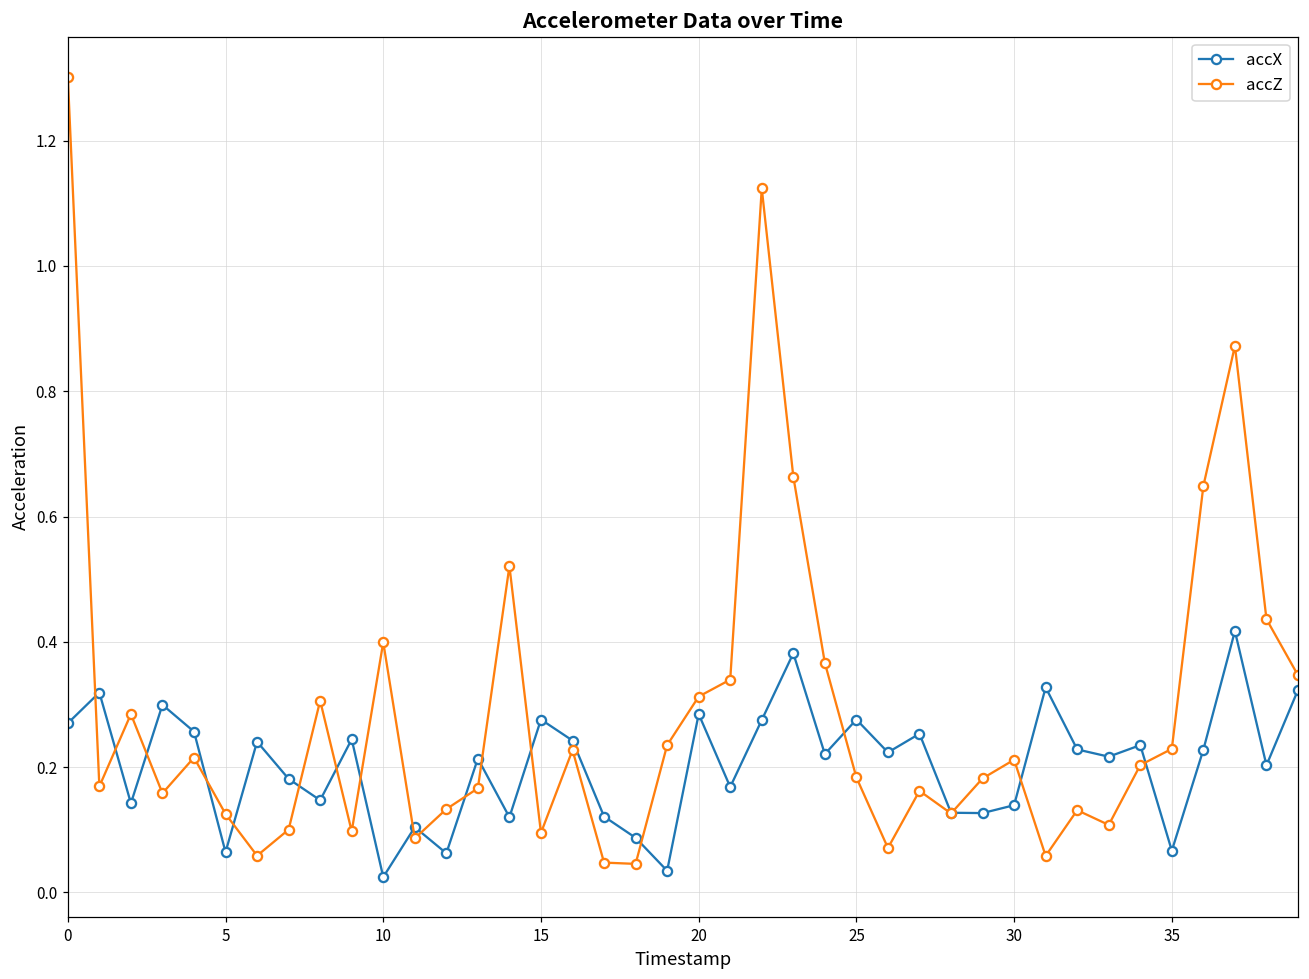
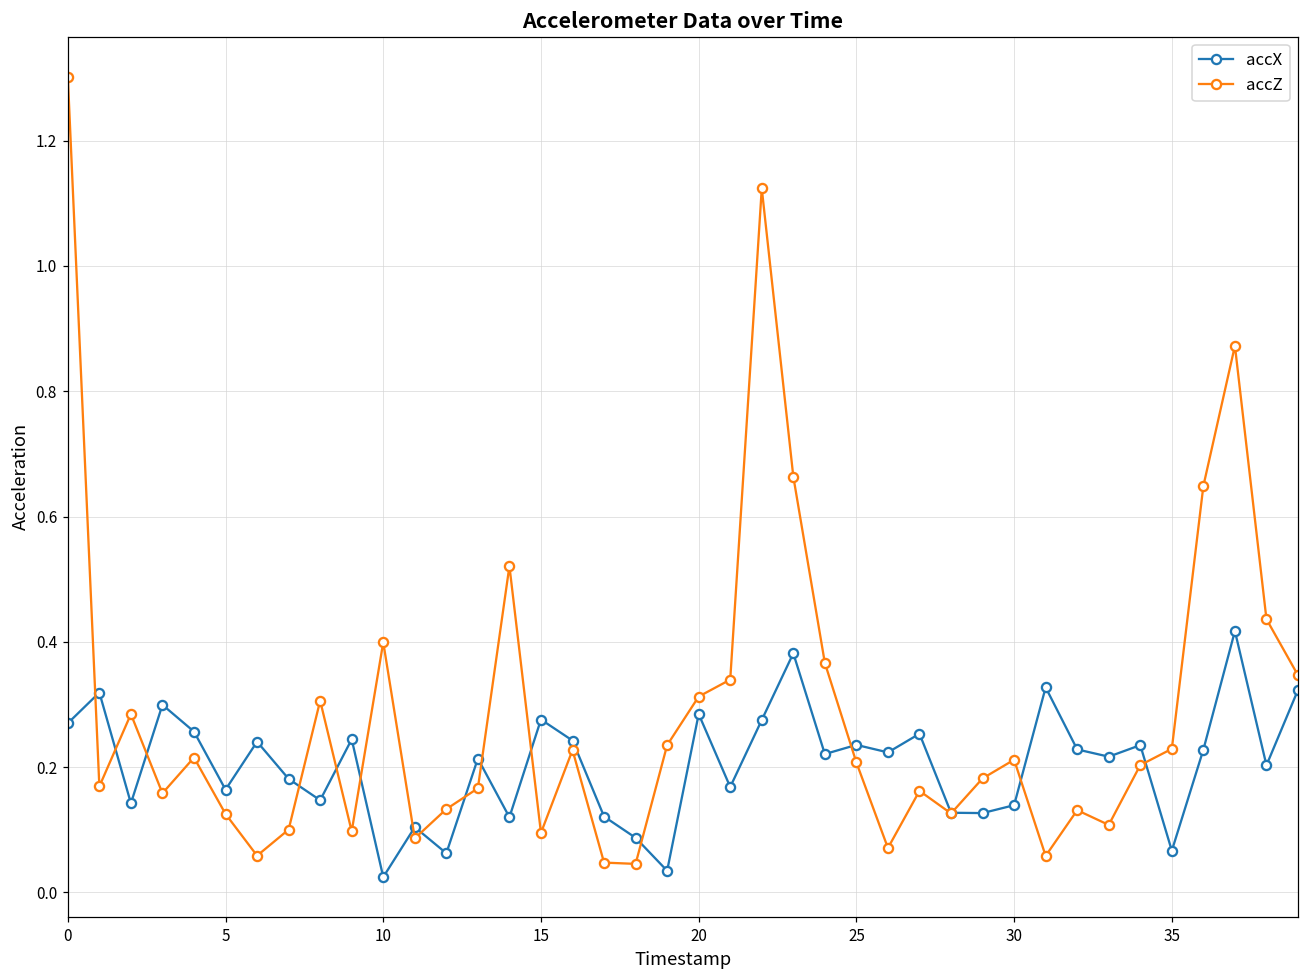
  {
    "accX": {
      "0": 0.27,
-     "5": 0.06,
+     "5": 0.16,
      "10": 0.02,
      "15": 0.28,
      "20": 0.28,
-     "25": 0.28,
+     "25": 0.24,
      "30": 0.14,
      "35": 0.07
    },
    "accZ": {
      "0": 1.30,
      "5": 0.13,
      "10": 0.40,
      "15": 0.09,
      "20": 0.31,
-     "25": 0.18,
+     "25": 0.21,
      "30": 0.21,
      "35": 0.23
    }
  }
